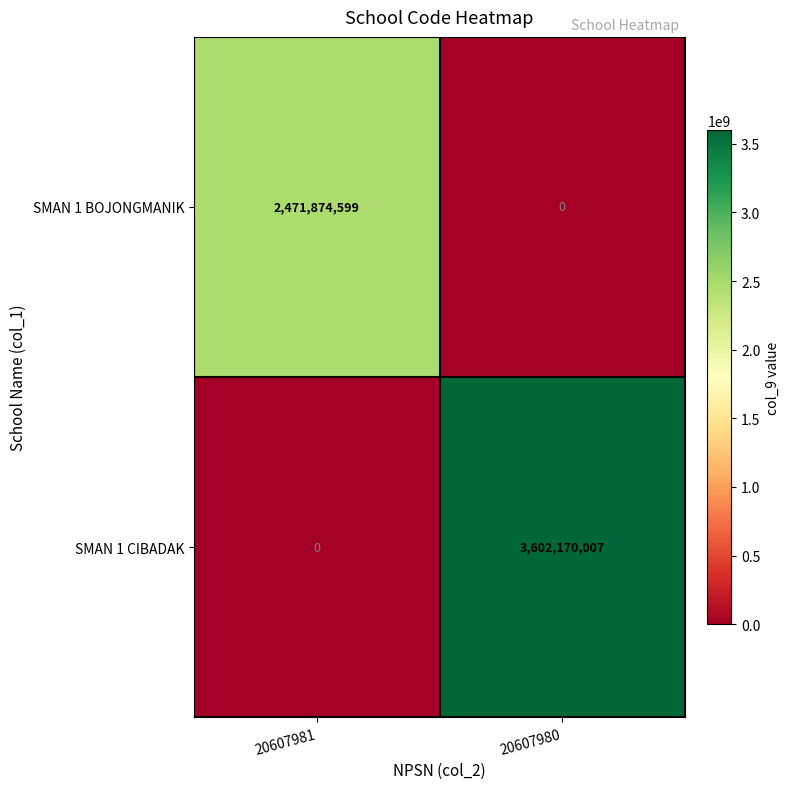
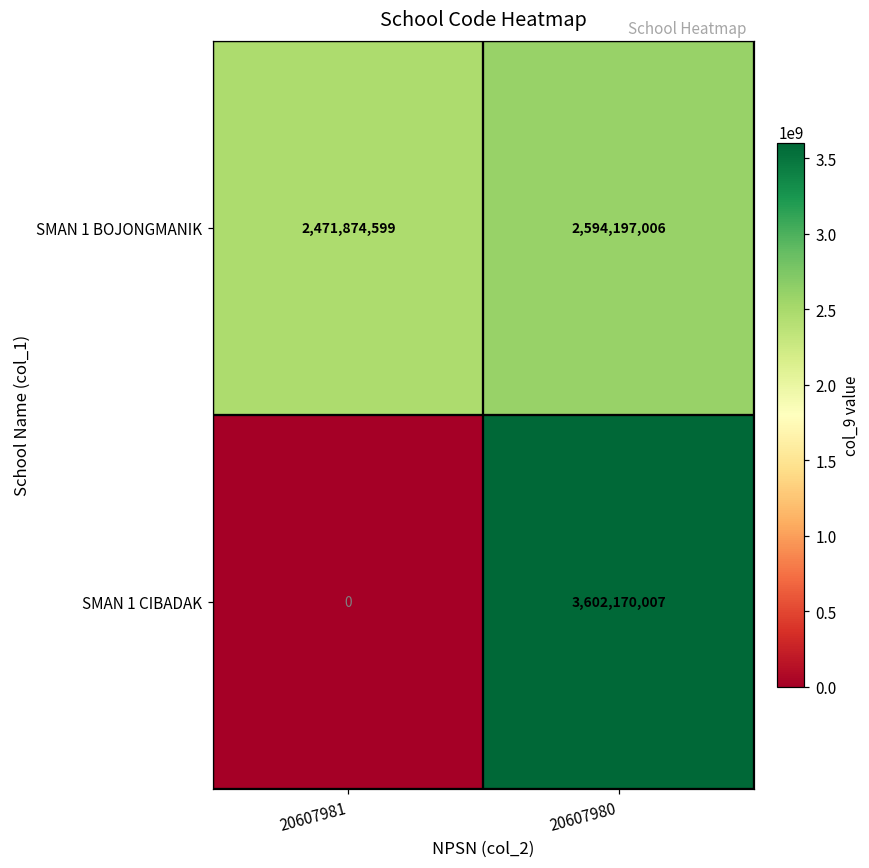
  {
    "SMAN 1 BOJONGMANIK": {
      "20607981": "2,471,874,599",
-     "20607980": "0"
+     "20607980": "2,594,197,006"
    },
    "SMAN 1 CIBADAK": {
      "20607981": "0",
      "20607980": "3,602,170,007"
    }
  }
